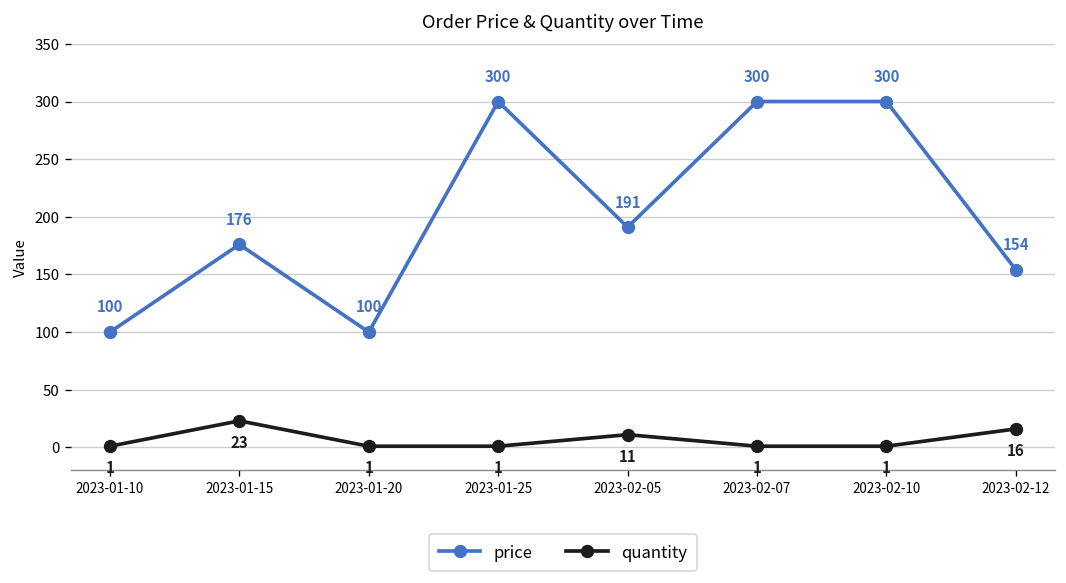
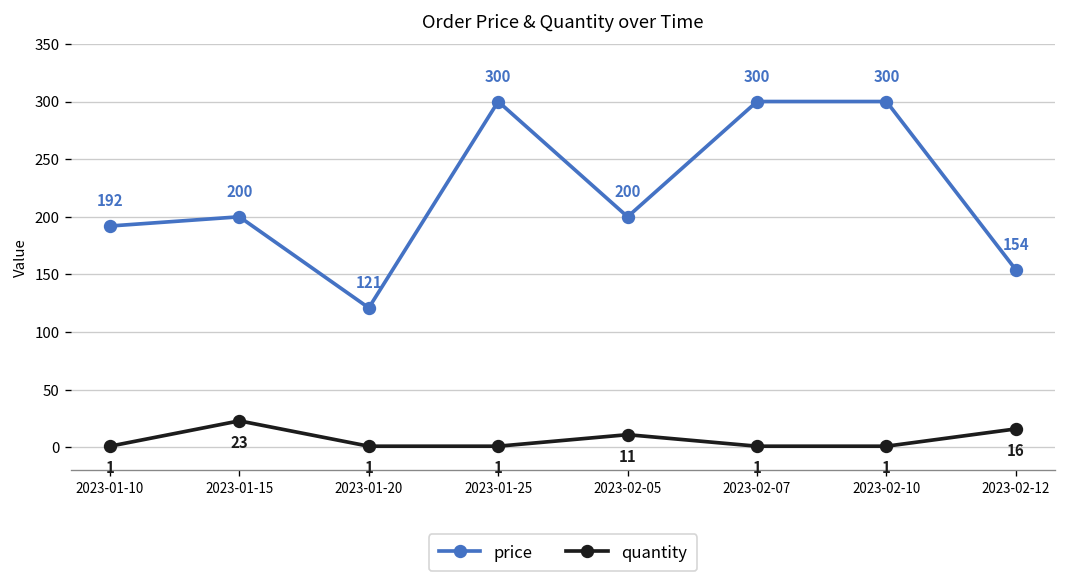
  {
    "price": {
-     "2023-01-10": 100,
-     "2023-01-15": 176,
-     "2023-01-20": 100,
+     "2023-01-10": 192,
+     "2023-01-15": 200,
+     "2023-01-20": 121,
      "2023-01-25": 300,
-     "2023-02-05": 191,
+     "2023-02-05": 200,
      "2023-02-07": 300,
      "2023-02-10": 300,
      "2023-02-12": 154
    },
    "quantity": {
      "2023-01-10": 1,
      "2023-01-15": 23,
      "2023-01-20": 1,
      "2023-01-25": 1,
      "2023-02-05": 11,
      "2023-02-07": 1,
      "2023-02-10": 1,
      "2023-02-12": 16
    }
  }
